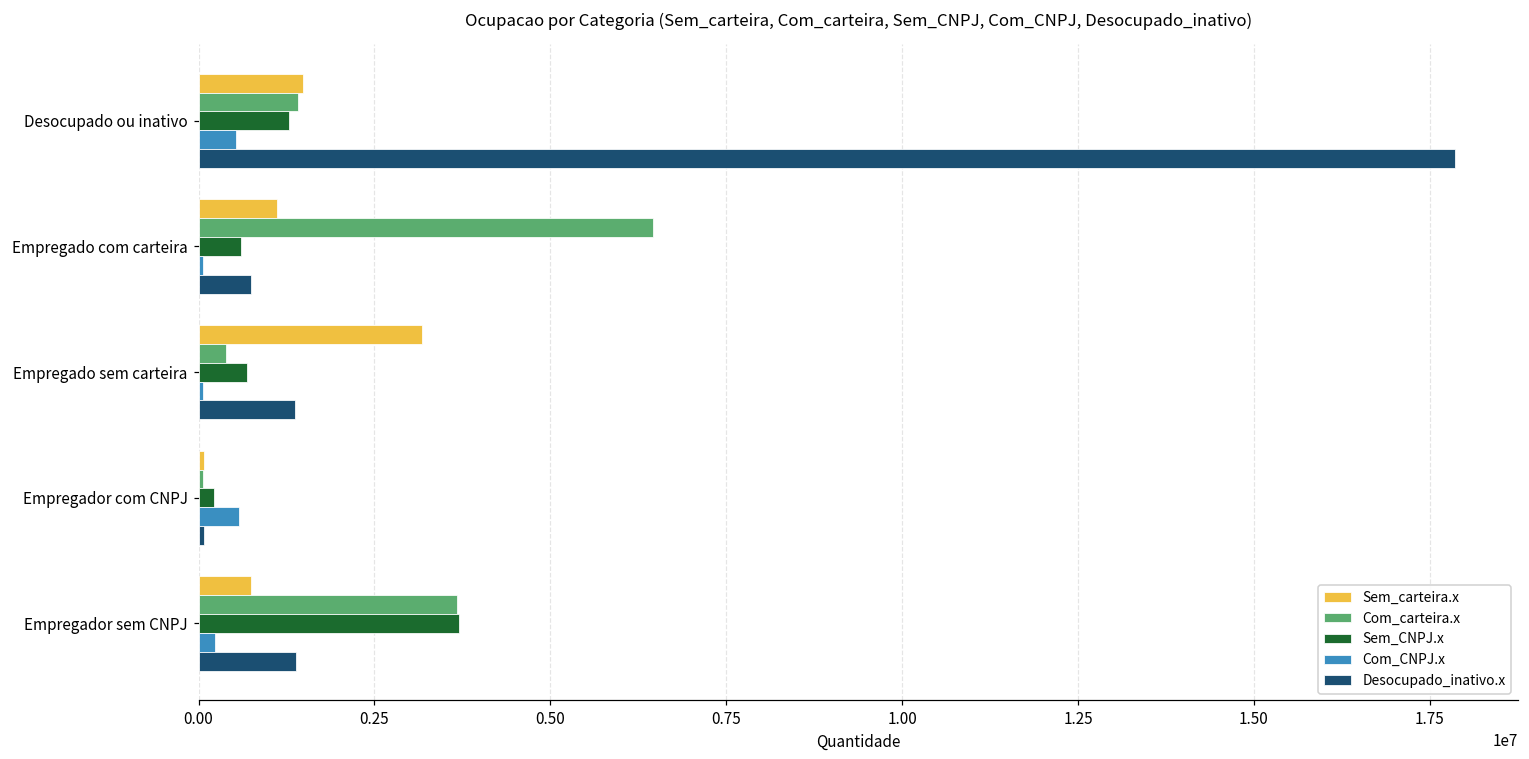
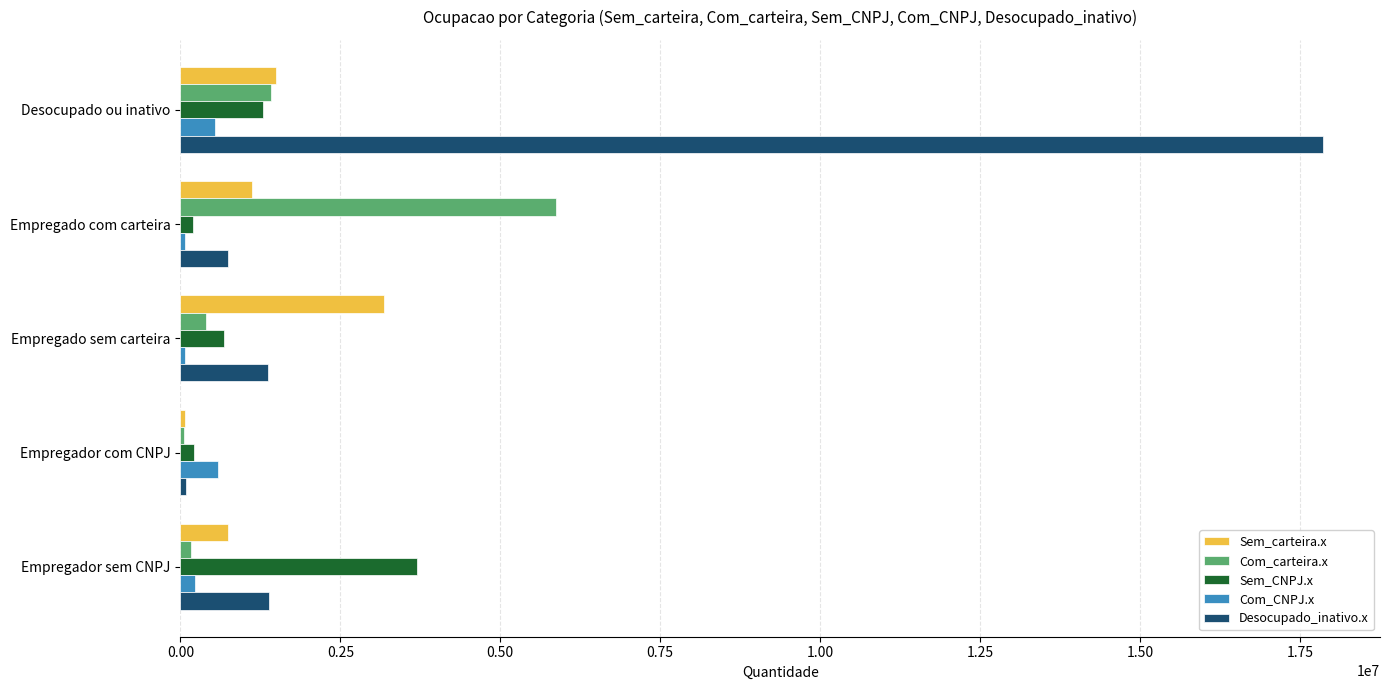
  {
    "Sem_carteira.x": {
      "Desocupado ou inativo": 1500000,
      "Empregado com carteira": 1100000,
      "Empregado sem carteira": 3200000,
      "Empregador com CNPJ": 100000,
      "Empregador sem CNPJ": 700000
    },
    "Com_carteira.x": {
      "Desocupado ou inativo": 1400000,
-     "Empregado com carteira": 6500000,
+     "Empregado com carteira": 5900000,
      "Empregado sem carteira": 400000,
      "Empregador com CNPJ": 100000,
-     "Empregador sem CNPJ": 3700000
+     "Empregador sem CNPJ": 200000
    },
    "Sem_CNPJ.x": {
      "Desocupado ou inativo": 1300000,
-     "Empregado com carteira": 600000,
+     "Empregado com carteira": 200000,
      "Empregado sem carteira": 700000,
      "Empregador com CNPJ": 200000,
      "Empregador sem CNPJ": 3700000
    },
    "Com_CNPJ.x": {
      "Desocupado ou inativo": 500000,
      "Empregado com carteira": 100000,
      "Empregado sem carteira": 100000,
      "Empregador com CNPJ": 600000,
      "Empregador sem CNPJ": 200000
    },
    "Desocupado_inativo.x": {
      "Desocupado ou inativo": 17900000,
      "Empregado com carteira": 700000,
      "Empregado sem carteira": 1400000,
      "Empregador com CNPJ": 100000,
      "Empregador sem CNPJ": 1400000
    }
  }
